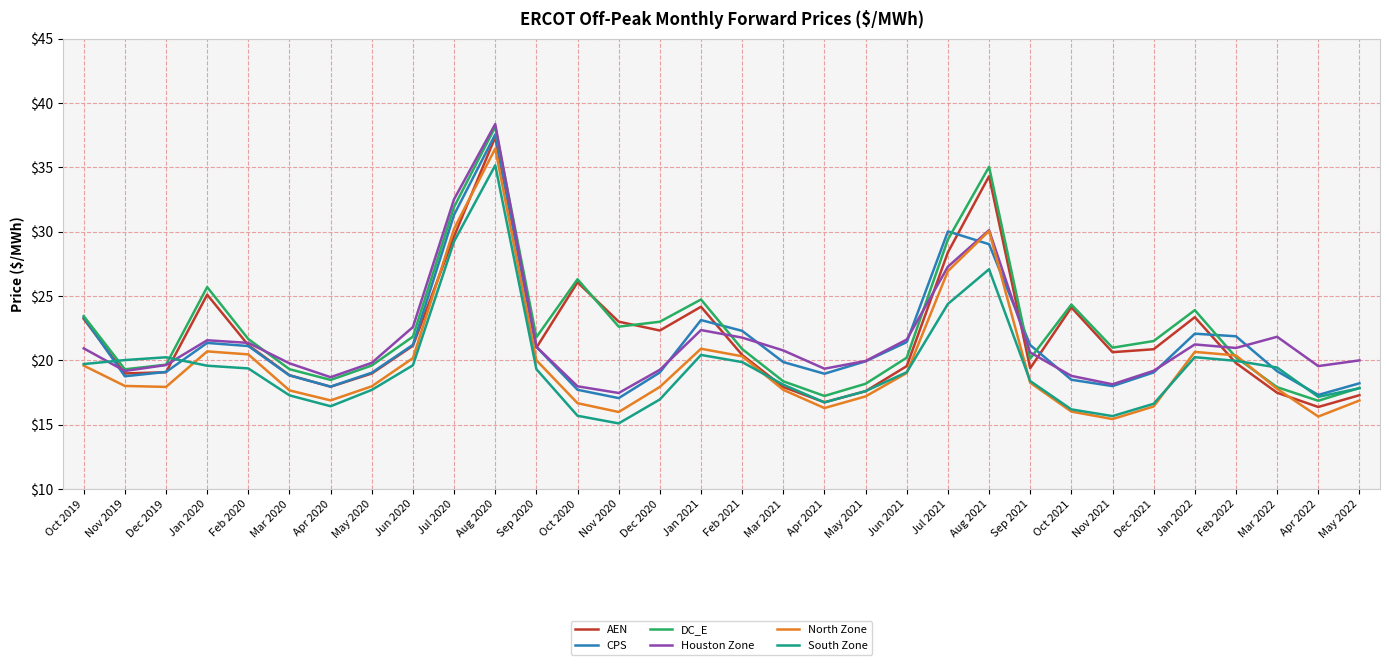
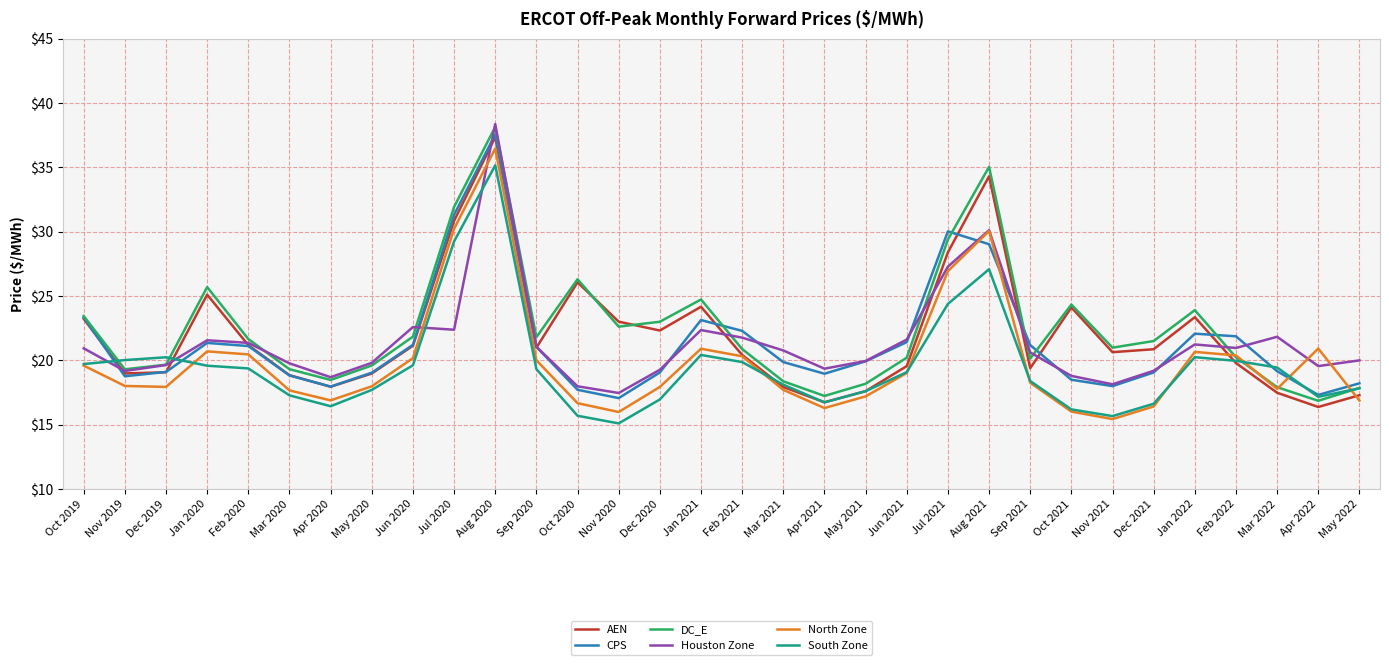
  {
    "AEN": {
      "Jan 2020": "$25.1",
-     "Jul 2020": "$29.6",
+     "Jul 2020": "$30.8",
      "Aug 2020": "$37.4",
      "Oct 2020": "$26.1",
      "Nov 2020": "$23.0",
      "Dec 2020": "$22.3",
      "Jan 2021": "$24.2",
      "Jun 2021": "$19.6",
      "Jul 2021": "$28.4",
      "Aug 2021": "$34.3",
      "Sep 2021": "$19.4",
      "Oct 2021": "$24.1",
      "Nov 2021": "$20.6",
      "Dec 2021": "$20.9",
      "Jan 2022": "$23.4",
      "Mar 2022": "$17.5",
      "Apr 2022": "$16.4",
      "May 2022": "$17.3"
    },
    "CPS": {
      "Nov 2019": "$18.8",
      "Jan 2020": "$21.4",
      "Jul 2020": "$31.3",
      "Aug 2020": "$37.6",
      "Oct 2020": "$17.7",
      "Nov 2020": "$17.1",
      "Dec 2020": "$19.1",
      "Jan 2021": "$23.1",
      "Feb 2021": "$22.3",
      "Mar 2021": "$19.9",
      "Apr 2021": "$19.0",
      "Jun 2021": "$21.4",
      "Jul 2021": "$30.0",
      "Aug 2021": "$29.0",
      "Sep 2021": "$21.2",
      "Oct 2021": "$18.5",
      "Jan 2022": "$22.1",
      "Feb 2022": "$21.9",
      "Mar 2022": "$19.2",
      "May 2022": "$18.2"
    },
    "Houston Zone": {
      "Oct 2019": "$20.9",
      "Jan 2020": "$21.6",
      "Mar 2020": "$19.8",
      "Apr 2020": "$18.7",
      "May 2020": "$19.8",
      "Jun 2020": "$22.6",
-     "Jul 2020": "$32.5",
+     "Jul 2020": "$22.4",
      "Aug 2020": "$38.4",
      "Oct 2020": "$18.0",
      "Nov 2020": "$17.5",
      "Dec 2020": "$19.3",
      "Jan 2021": "$22.4",
      "Feb 2021": "$21.8",
      "Mar 2021": "$20.8",
      "Apr 2021": "$19.3",
      "Jun 2021": "$21.6",
      "Jul 2021": "$27.3",
      "Sep 2021": "$20.6",
      "Oct 2021": "$18.8",
      "Jan 2022": "$21.2",
      "Feb 2022": "$21.0",
      "Mar 2022": "$21.8",
      "Apr 2022": "$19.6",
      "May 2022": "$20.0"
    },
    "North Zone": {
      "Nov 2019": "$18.0",
      "Dec 2019": "$17.9",
      "Jan 2020": "$20.7",
      "Feb 2020": "$20.5",
      "Mar 2020": "$17.7",
      "Apr 2020": "$16.9",
      "May 2020": "$18.0",
      "Jun 2020": "$20.2",
      "Jul 2020": "$30.2",
      "Aug 2020": "$36.5",
      "Sep 2020": "$20.0",
      "Oct 2020": "$16.7",
      "Nov 2020": "$16.0",
      "Dec 2020": "$17.9",
      "Jan 2021": "$20.9",
      "Mar 2021": "$17.7",
      "Apr 2021": "$16.3",
      "May 2021": "$17.2",
      "Jul 2021": "$26.9",
      "Nov 2021": "$15.4",
      "Dec 2021": "$16.4",
      "Jan 2022": "$20.7",
-     "Apr 2022": "$15.6",
+     "Apr 2022": "$20.9",
      "May 2022": "$16.9"
    }
  }
